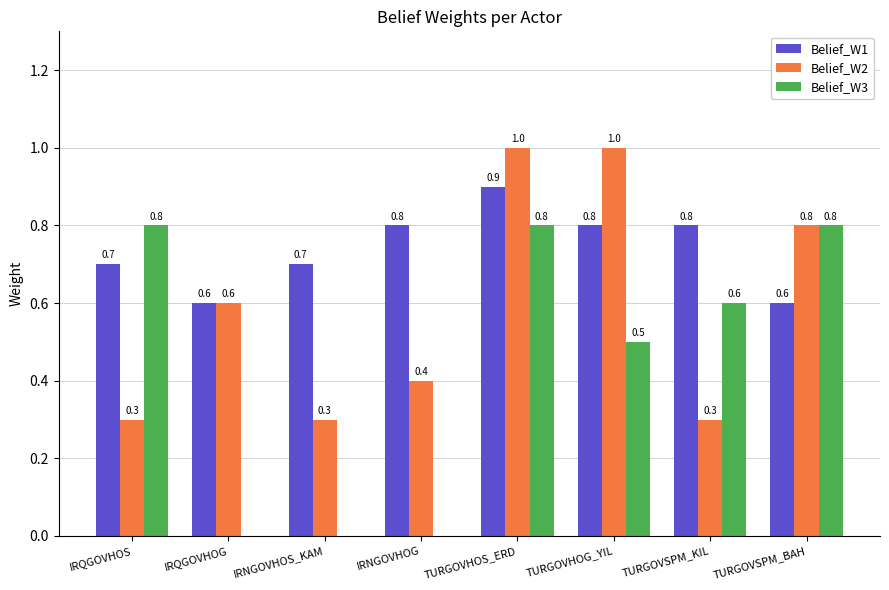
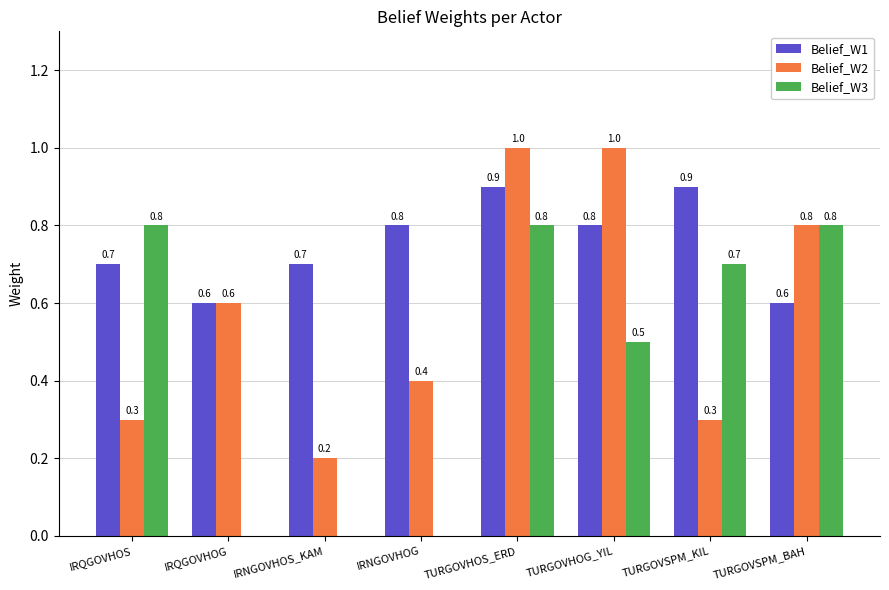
  {
    "Belief_W1": {
      "IRQGOVHOS": 0.7,
      "IRQGOVHOG": 0.6,
      "IRNGOVHOS_KAM": 0.7,
      "IRNGOVHOG": 0.8,
      "TURGOVHOS_ERD": 0.9,
      "TURGOVHOG_YIL": 0.8,
-     "TURGOVSPM_KIL": 0.8,
+     "TURGOVSPM_KIL": 0.9,
      "TURGOVSPM_BAH": 0.6
    },
    "Belief_W2": {
      "IRQGOVHOS": 0.3,
      "IRQGOVHOG": 0.6,
-     "IRNGOVHOS_KAM": 0.3,
+     "IRNGOVHOS_KAM": 0.2,
      "IRNGOVHOG": 0.4,
      "TURGOVHOS_ERD": 1.0,
      "TURGOVHOG_YIL": 1.0,
      "TURGOVSPM_KIL": 0.3,
      "TURGOVSPM_BAH": 0.8
    },
    "Belief_W3": {
      "IRQGOVHOS": 0.8,
      "TURGOVHOS_ERD": 0.8,
      "TURGOVHOG_YIL": 0.5,
-     "TURGOVSPM_KIL": 0.6,
+     "TURGOVSPM_KIL": 0.7,
      "TURGOVSPM_BAH": 0.8
    }
  }
